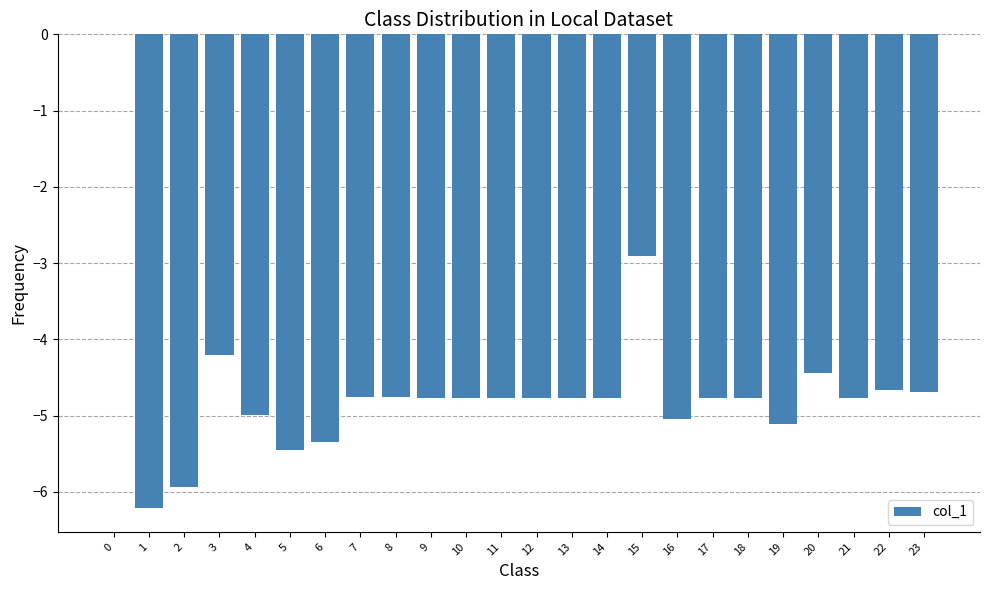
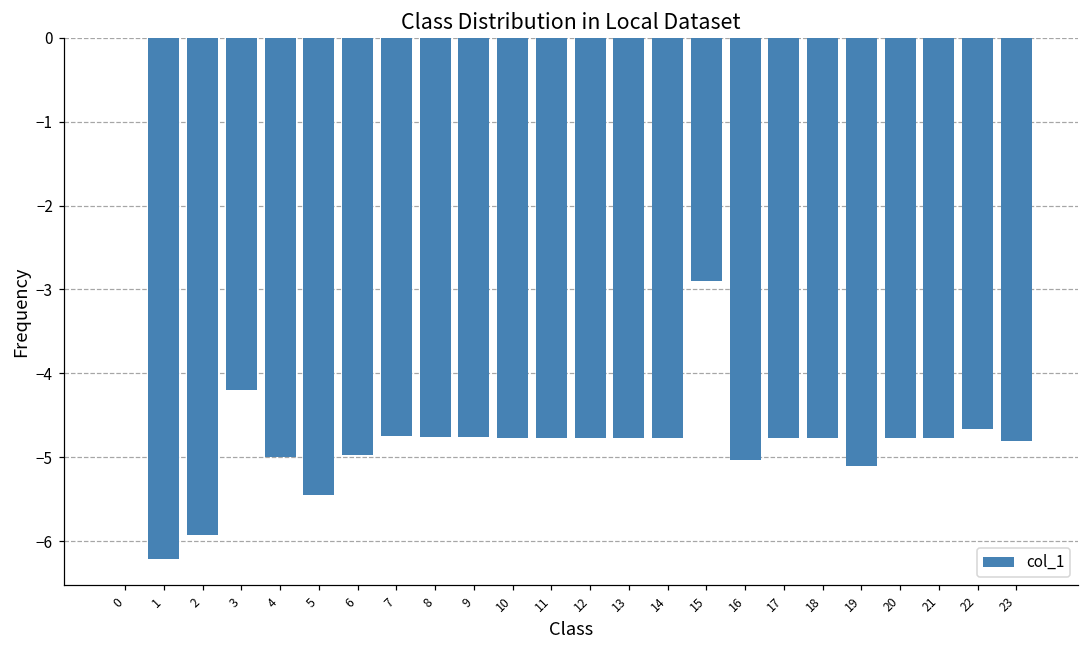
  {
    "0": 0.0,
    "1": -6.2,
    "2": -5.9,
    "3": -4.2,
    "4": -5.0,
    "5": -5.5,
-   "6": -5.3,
+   "6": -5.0,
    "7": -4.8,
    "8": -4.8,
    "9": -4.8,
    "10": -4.8,
    "11": -4.8,
    "12": -4.8,
    "13": -4.8,
    "14": -4.8,
    "15": -2.9,
    "16": -5.0,
    "17": -4.8,
    "18": -4.8,
    "19": -5.1,
-   "20": -4.4,
+   "20": -4.8,
    "21": -4.8,
    "22": -4.7,
-   "23": -4.7
+   "23": -4.8
  }
